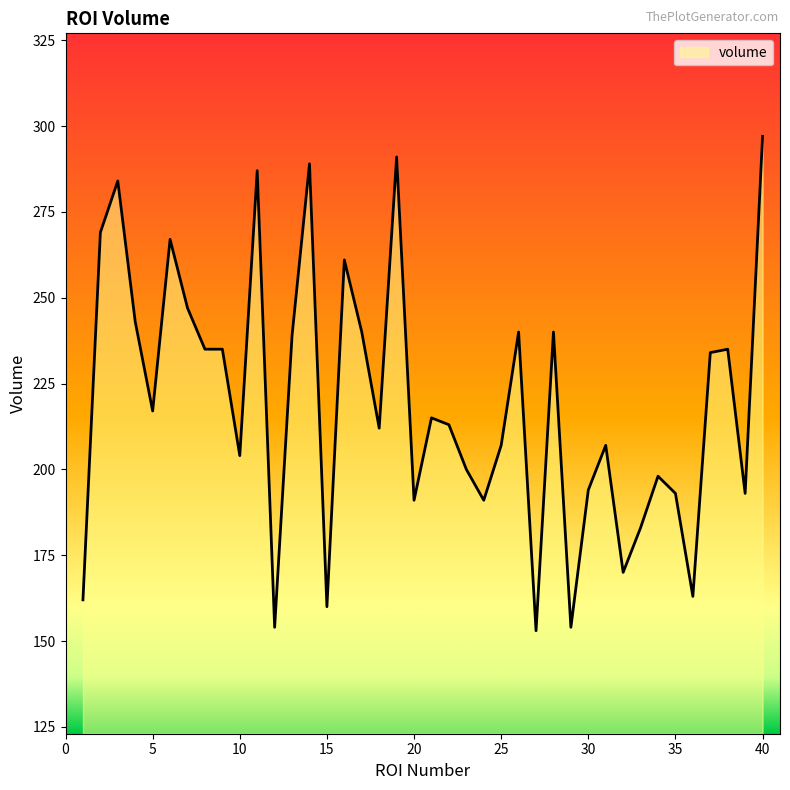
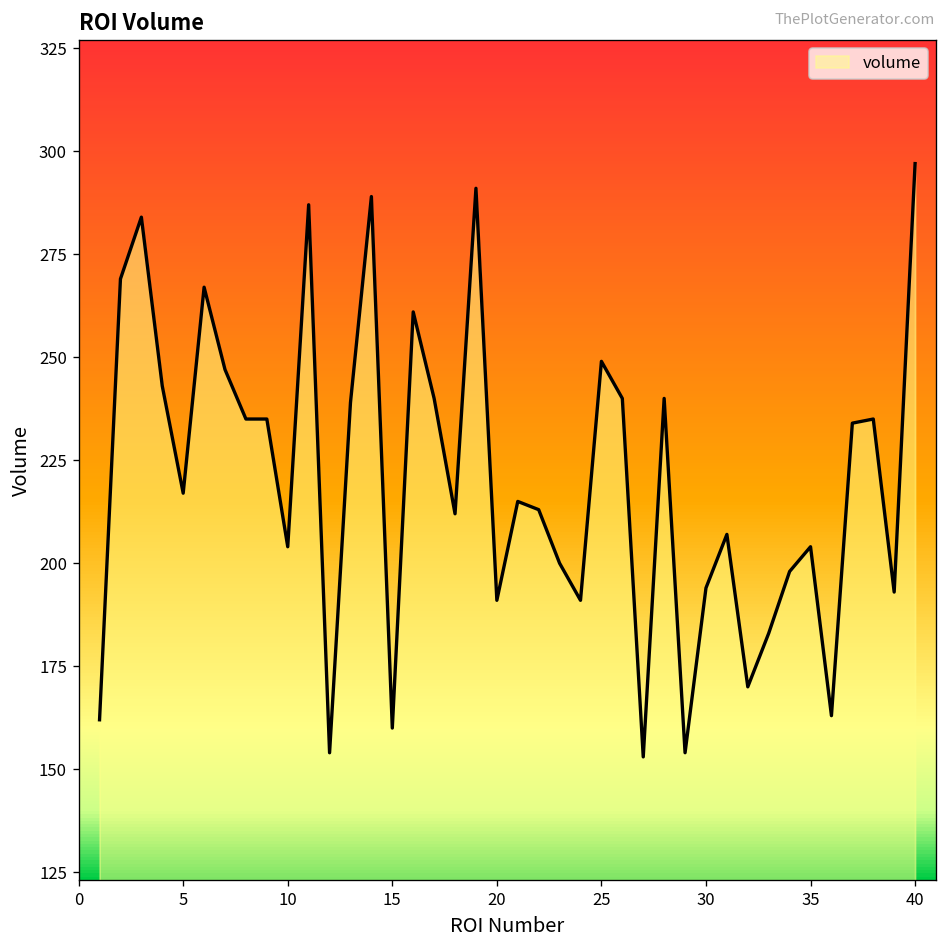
  {
    "5": 217,
    "10": 204,
    "15": 160,
    "20": 191,
-   "25": 207,
+   "25": 249,
    "30": 194,
-   "35": 193,
+   "35": 204,
    "40": 297
  }
